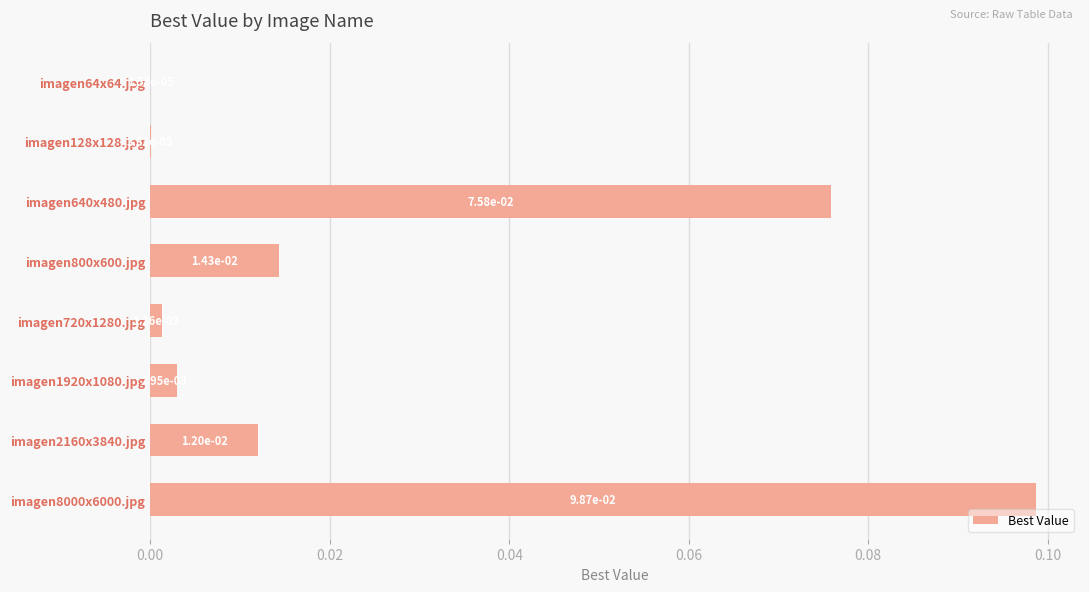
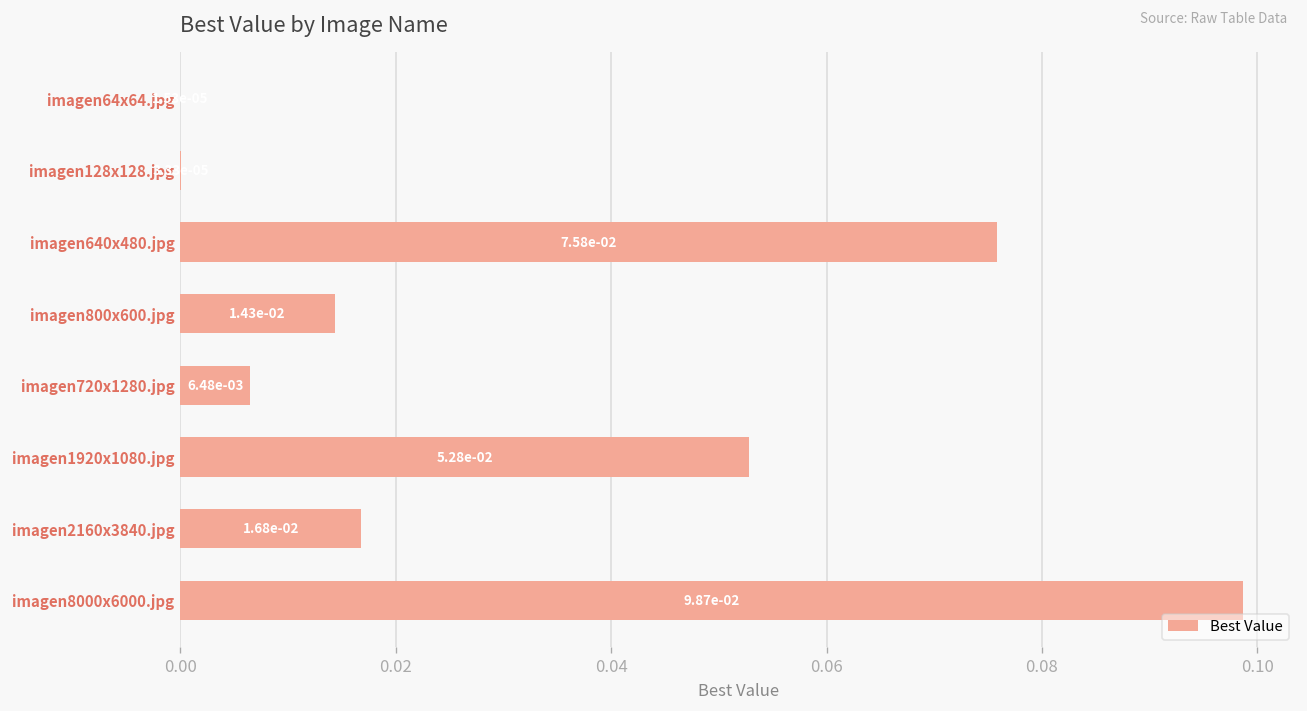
  {
    "imagen640x480.jpg": "7.58e-02",
    "imagen800x600.jpg": "1.43e-02",
-   "imagen720x1280.jpg": "2.95e-03",
-   "imagen1920x1080.jpg": "1.20e-02",
-   "imagen2160x3840.jpg": "0.012",
+   "imagen720x1280.jpg": "5.28e-02",
+   "imagen1920x1080.jpg": "1.68e-02",
+   "imagen2160x3840.jpg": "0.017",
    "imagen8000x6000.jpg": "9.87e-02"
  }
